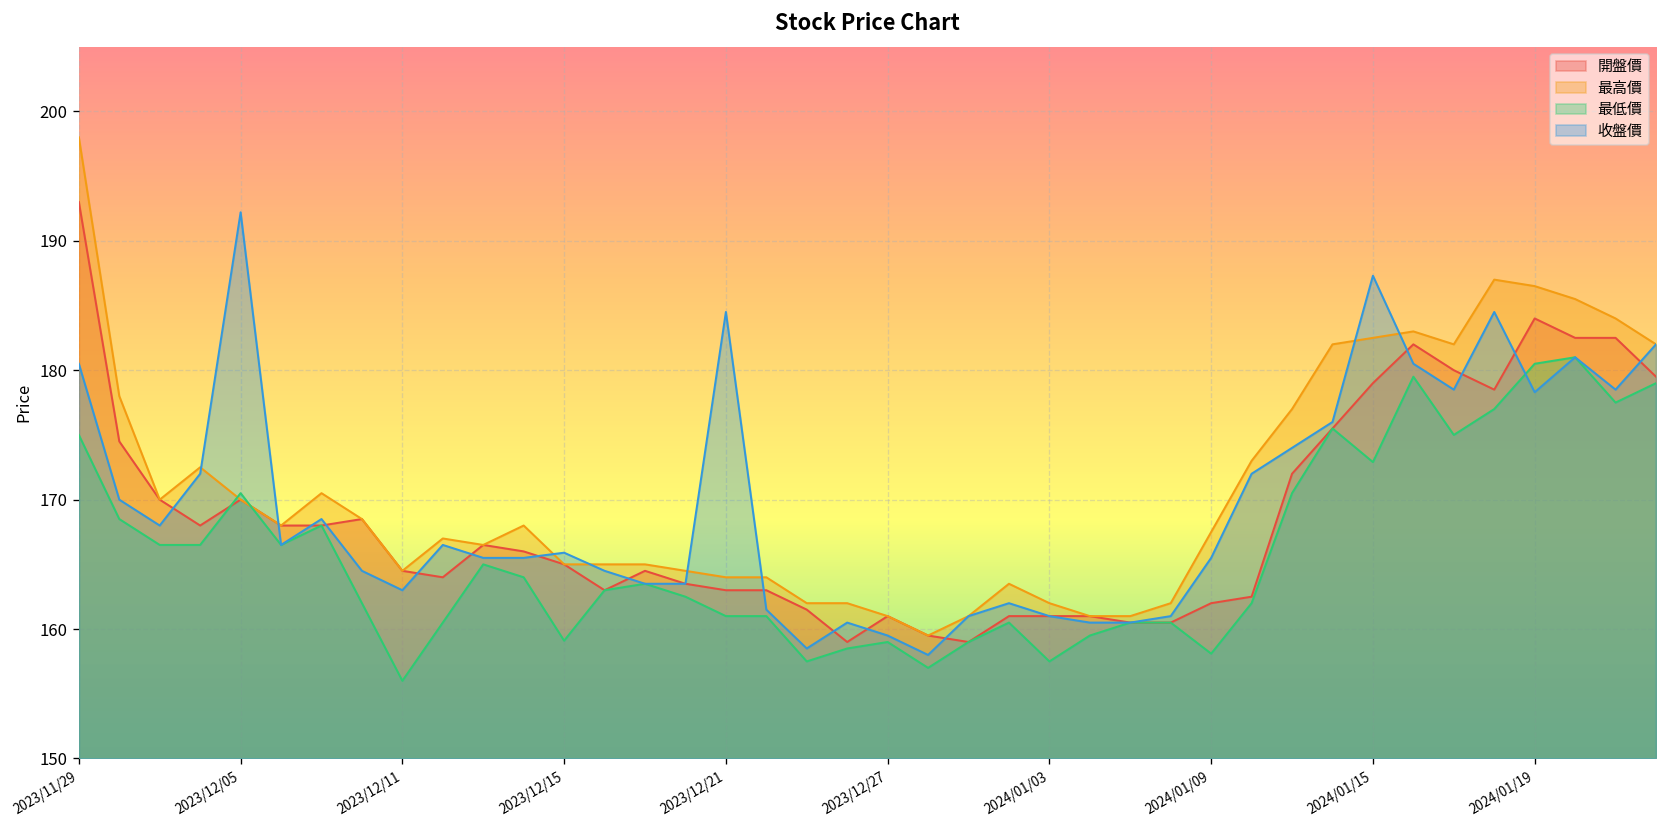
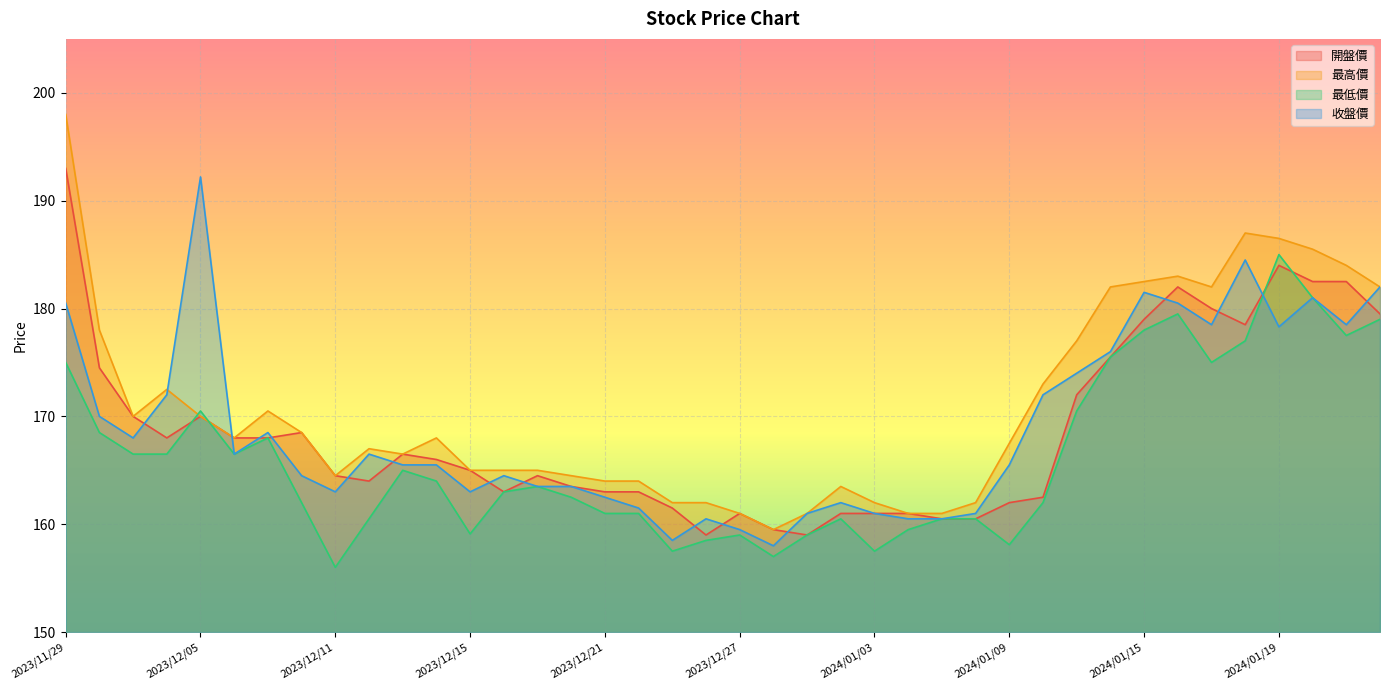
  {
    "最低價": {
      "2023/11/29": 175.0,
      "2023/12/05": 170.5,
      "2023/12/11": 156.0,
      "2023/12/15": 159.1,
      "2023/12/21": 161.0,
      "2023/12/27": 159.0,
      "2024/01/03": 157.5,
      "2024/01/09": 158.1,
-     "2024/01/15": 172.9,
-     "2024/01/19": 180.5
+     "2024/01/15": 178.0,
+     "2024/01/19": 185.0
    },
    "收盤價": {
      "2023/11/29": 180.5,
      "2023/12/05": 192.2,
      "2023/12/11": 163.0,
-     "2023/12/15": 165.9,
-     "2023/12/21": 184.5,
+     "2023/12/15": 163.0,
+     "2023/12/21": 162.5,
      "2023/12/27": 159.5,
      "2024/01/09": 165.5,
-     "2024/01/15": 187.3,
+     "2024/01/15": 181.5,
      "2024/01/19": 178.3
    }
  }
